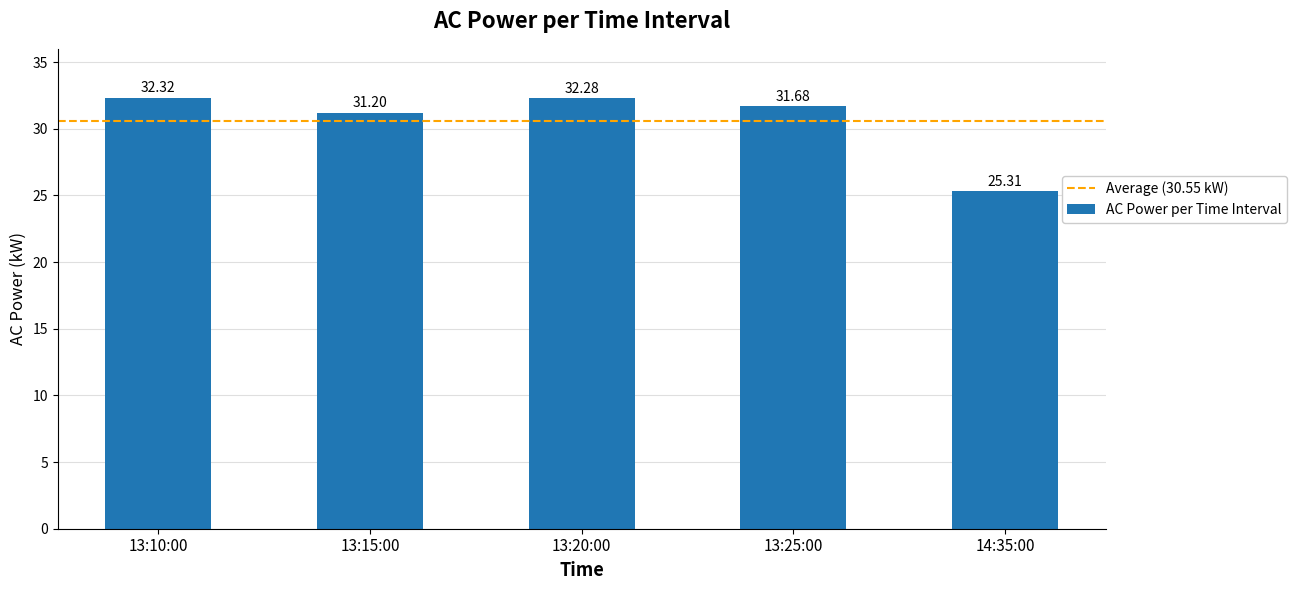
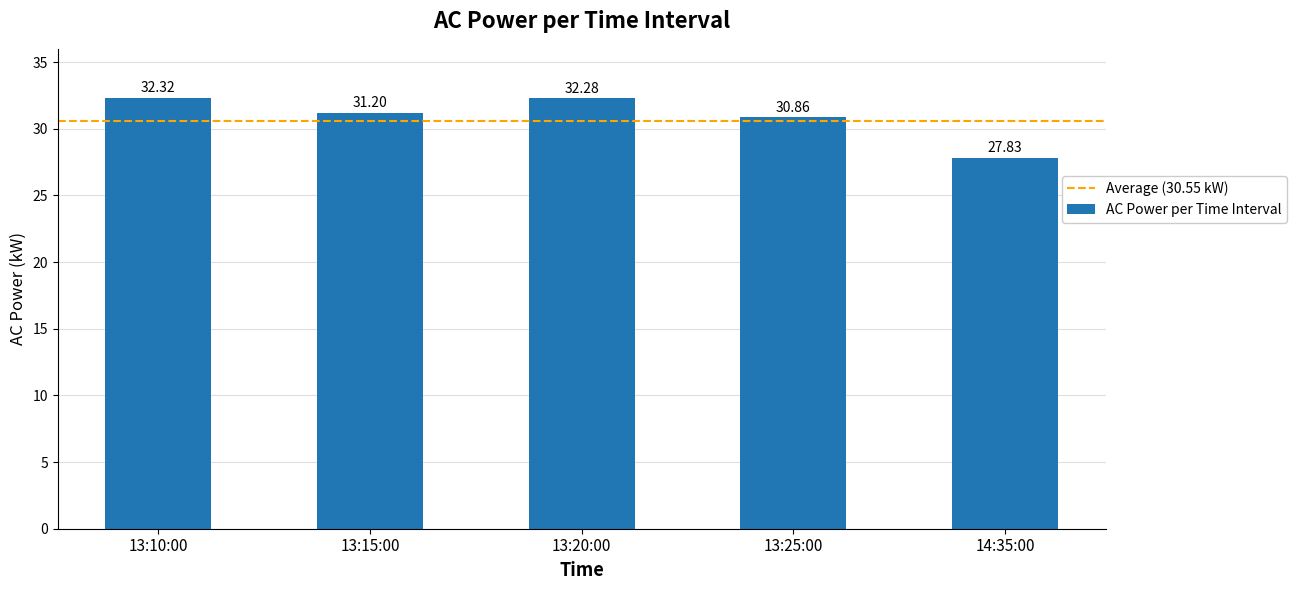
  {
    "13:10:00": 32.32,
    "13:15:00": 31.20,
    "13:20:00": 32.28,
-   "13:25:00": 31.68,
-   "14:35:00": 25.31
+   "13:25:00": 30.86,
+   "14:35:00": 27.83
  }
